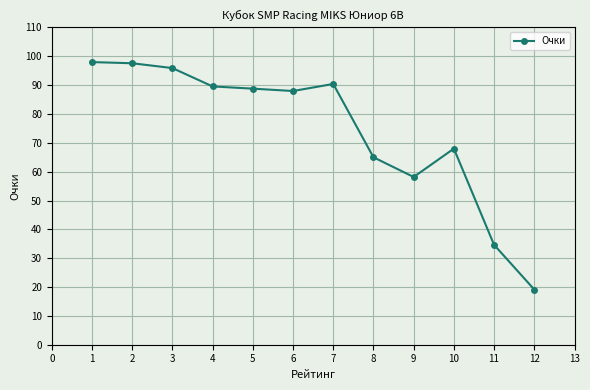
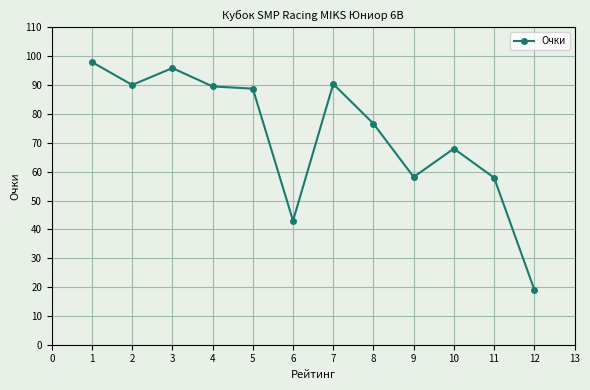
  {
    "1": 98,
-   "2": 98,
+   "2": 90,
    "3": 96,
    "4": 90,
    "5": 89,
-   "6": 88,
+   "6": 43,
    "7": 90,
-   "8": 65,
+   "8": 77,
    "9": 58,
    "10": 68,
-   "11": 35,
+   "11": 58,
    "12": 19
  }
